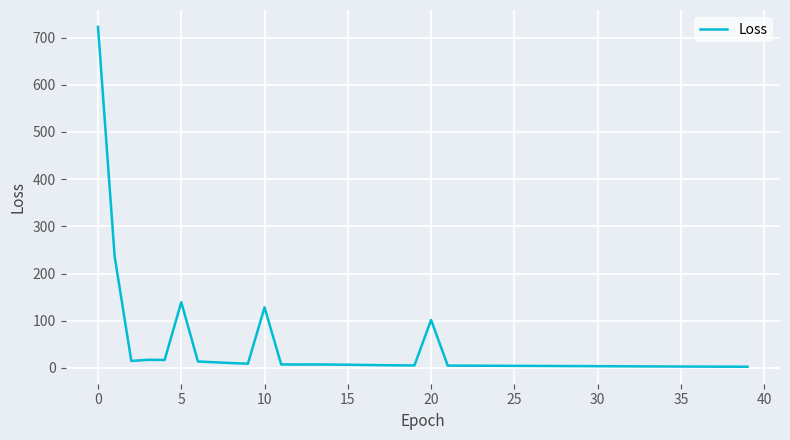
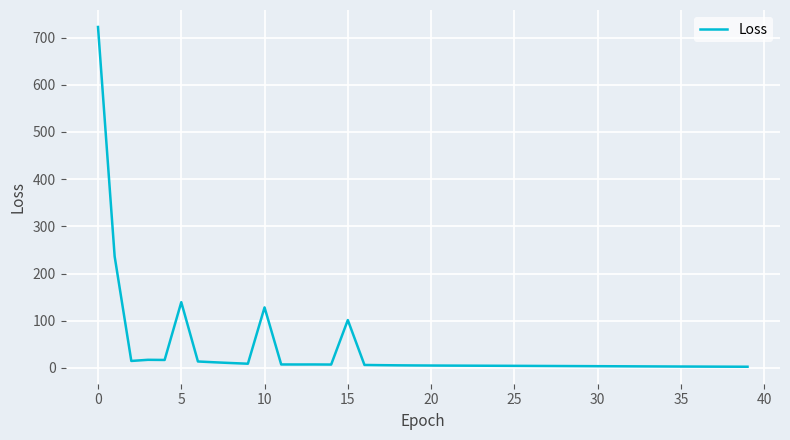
  {
    "0": 720,
    "5": 140,
    "10": 130,
-   "15": 10,
-   "20": 100,
+   "15": 100,
+   "20": 10,
    "25": 0,
    "30": 0,
    "35": 0
  }
